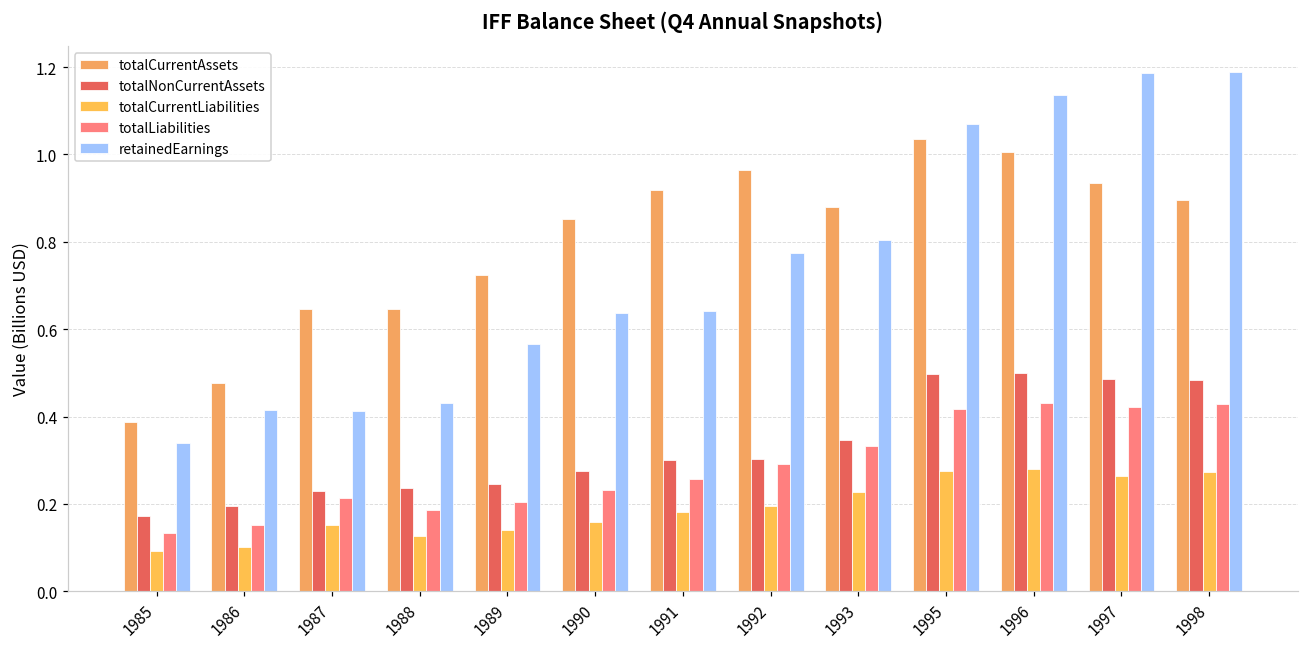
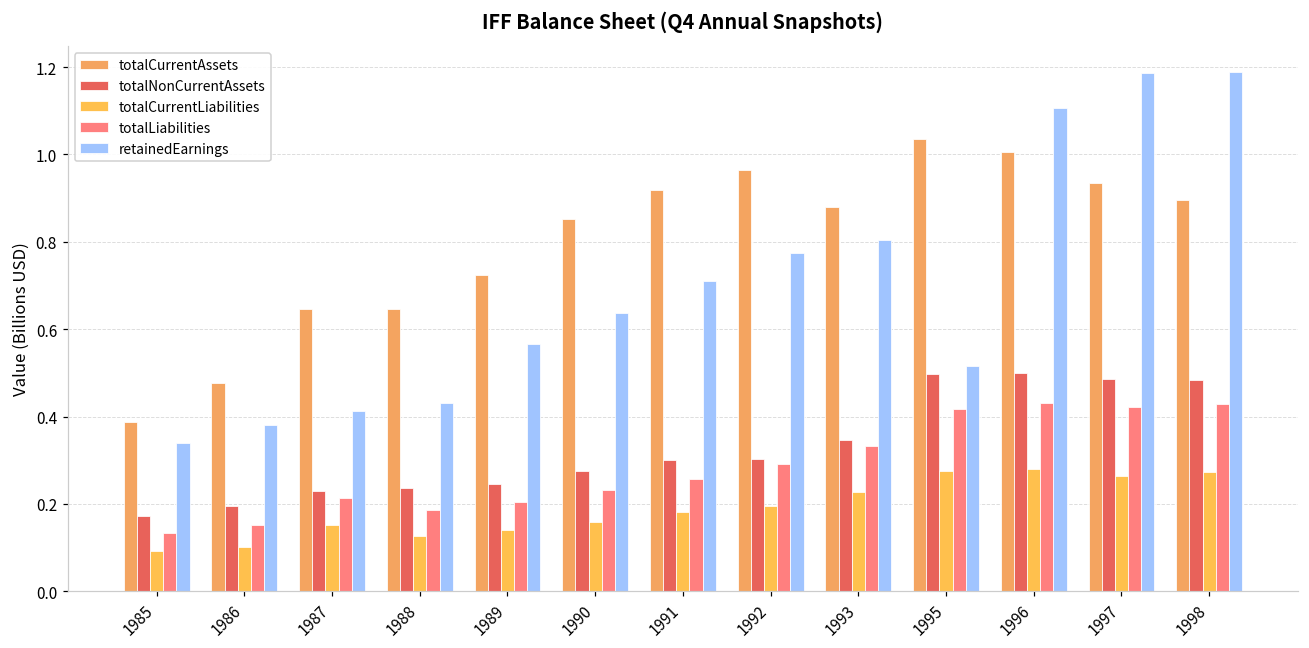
  {
    "retainedEarnings": {
      "1985": 0.34,
-     "1986": 0.41,
+     "1986": 0.38,
      "1987": 0.41,
      "1988": 0.43,
      "1989": 0.57,
      "1990": 0.64,
-     "1991": 0.64,
+     "1991": 0.71,
      "1992": 0.77,
      "1993": 0.81,
-     "1995": 1.07,
-     "1996": 1.14,
+     "1995": 0.52,
+     "1996": 1.11,
      "1997": 1.19,
      "1998": 1.19
    }
  }
